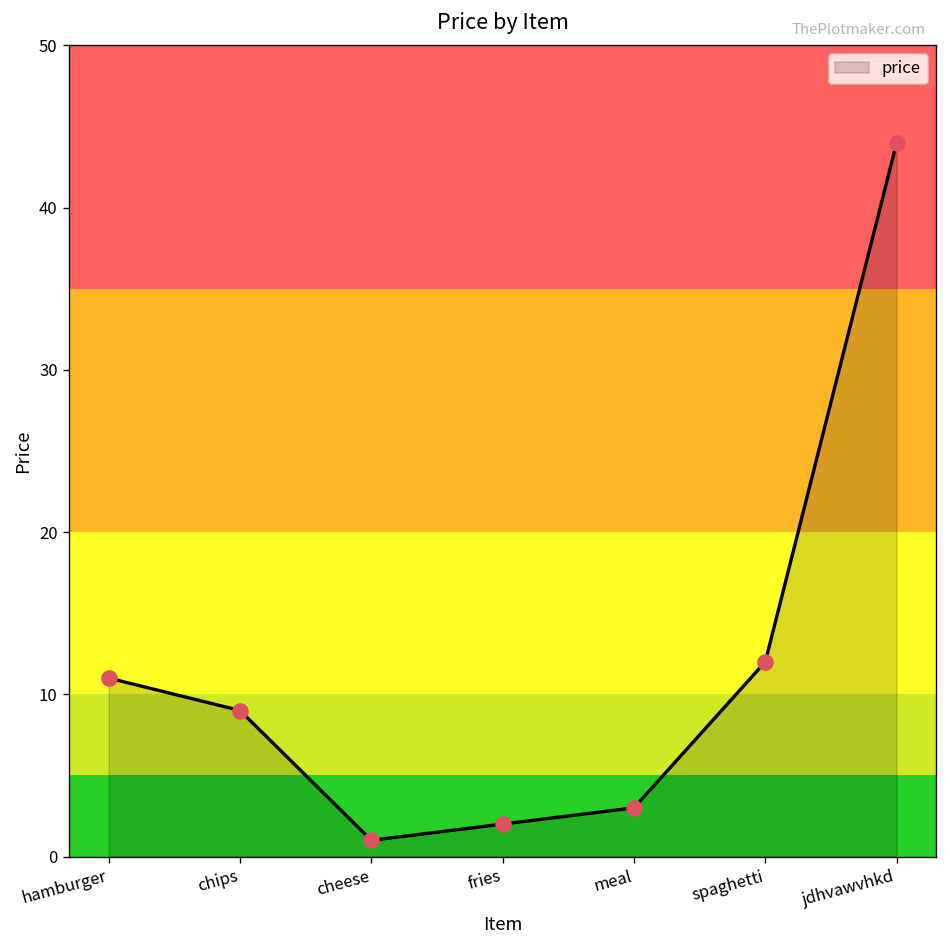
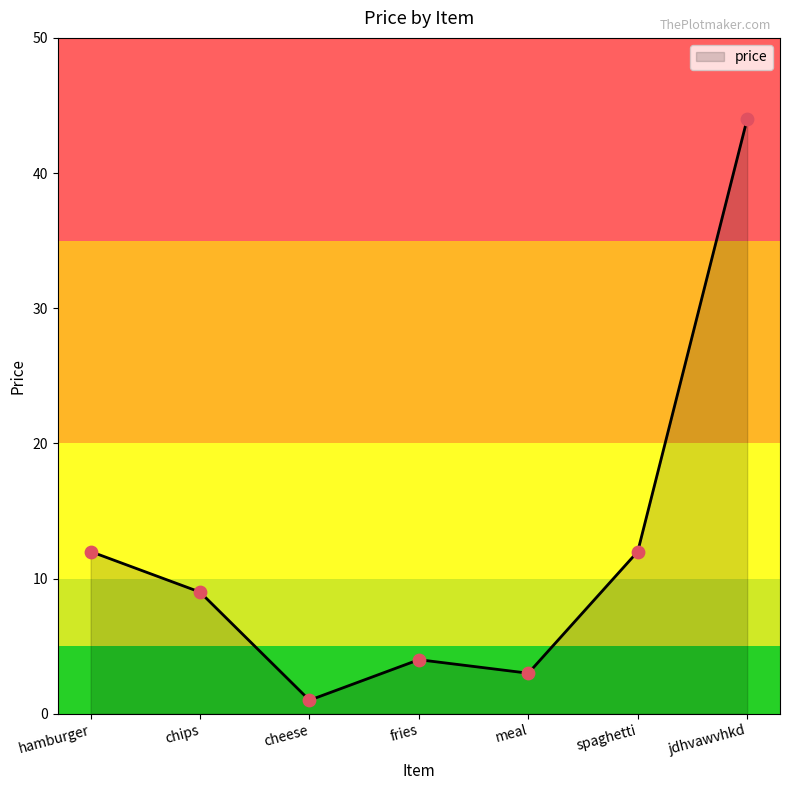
  {
-   "hamburger": 11,
+   "hamburger": 12,
    "chips": 9,
    "cheese": 1,
-   "fries": 2,
+   "fries": 4,
    "meal": 3,
    "spaghetti": 12,
    "jdhvawvhkd": 44
  }
